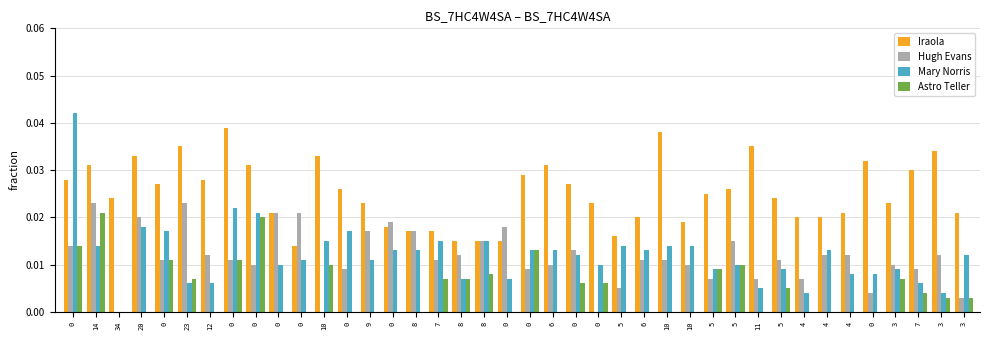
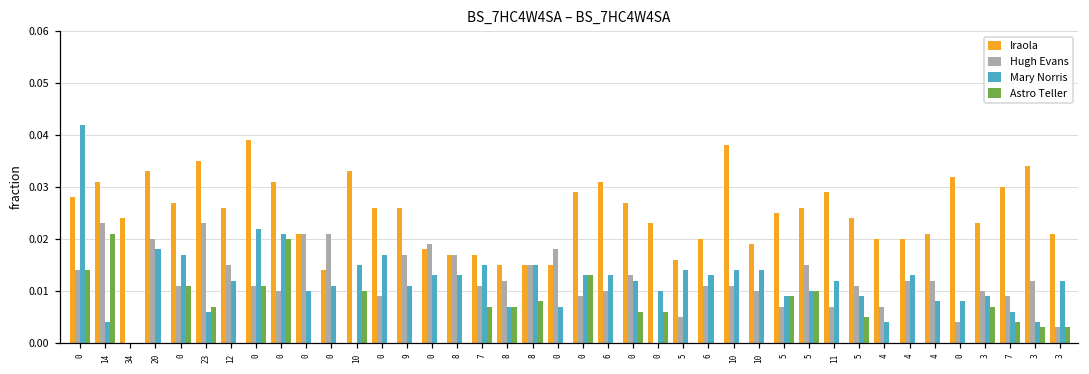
  {
    "Iraola": {
      "14": 0.031,
      "34": 0.024,
      "20": 0.033,
      "23": 0.035,
-     "12": 0.028,
-     "9": 0.023,
-     "11": 0.035
+     "12": 0.026,
+     "9": 0.026,
+     "11": 0.029
    },
    "Hugh Evans": {
      "14": 0.023,
      "34": 0.000,
      "20": 0.020,
      "23": 0.023,
-     "12": 0.012,
+     "12": 0.015,
      "9": 0.017,
      "11": 0.007
    },
    "Mary Norris": {
-     "14": 0.014,
+     "14": 0.004,
      "34": 0.000,
      "20": 0.018,
      "23": 0.006,
-     "12": 0.006,
+     "12": 0.012,
      "9": 0.011,
-     "11": 0.005
+     "11": 0.012
    },
    "Astro Teller": {
      "14": 0.021,
      "34": 0.000,
      "20": 0.000,
      "23": 0.007,
      "12": 0.000,
      "9": 0.000,
      "11": 0.000
    }
  }
